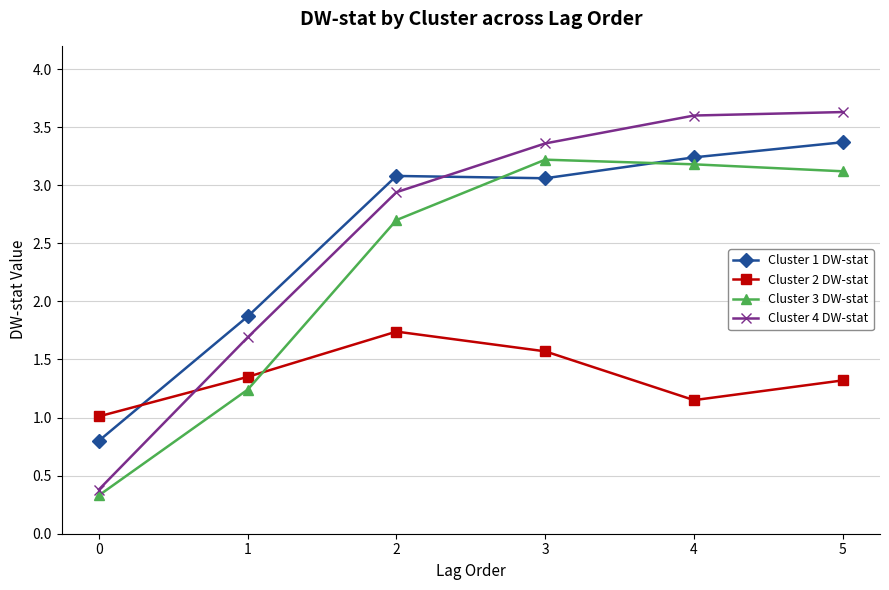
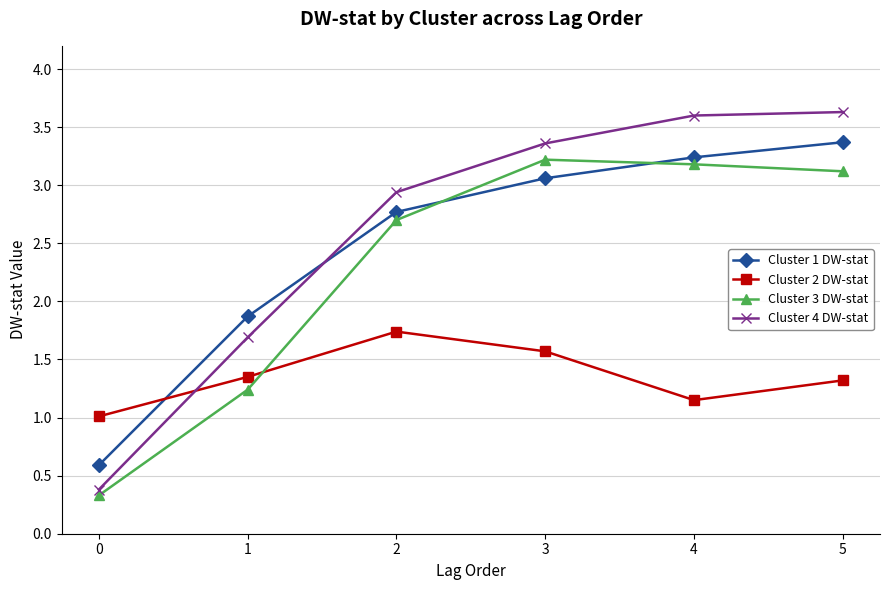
  {
    "Cluster 1 DW-stat": {
-     "0": 0.80,
+     "0": 0.59,
      "1": 1.87,
-     "2": 3.08,
+     "2": 2.77,
      "3": 3.06,
      "4": 3.24,
      "5": 3.37
    },
    "Cluster 2 DW-stat": {
      "0": 1.01,
      "1": 1.35,
      "2": 1.74,
      "3": 1.57,
      "4": 1.15,
      "5": 1.32
    },
    "Cluster 3 DW-stat": {
      "0": 0.33,
      "1": 1.24,
      "2": 2.70,
      "3": 3.22,
      "4": 3.18,
      "5": 3.12
    },
    "Cluster 4 DW-stat": {
      "0": 0.38,
      "1": 1.69,
      "2": 2.94,
      "3": 3.36,
      "4": 3.60,
      "5": 3.63
    }
  }
